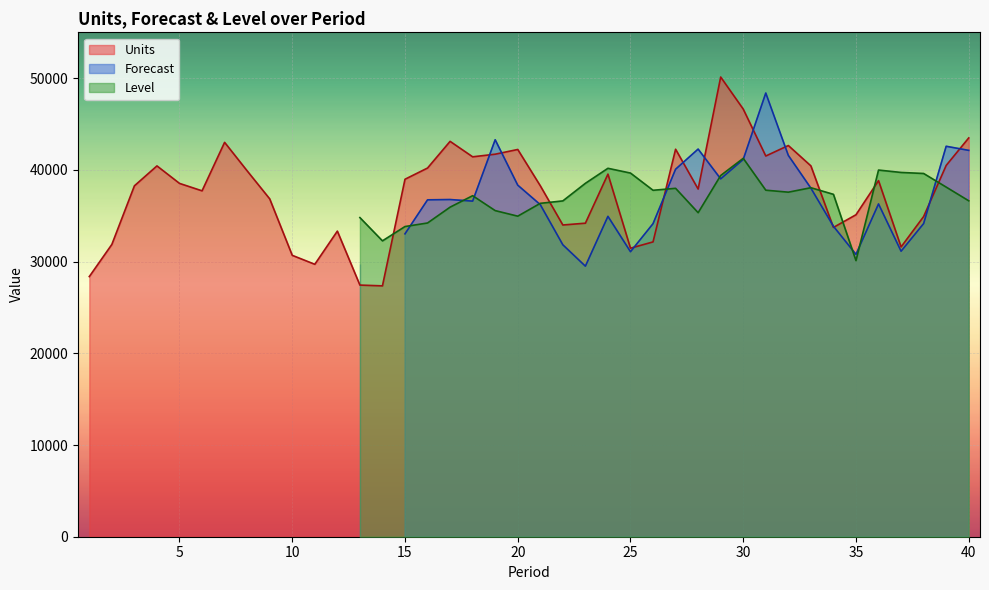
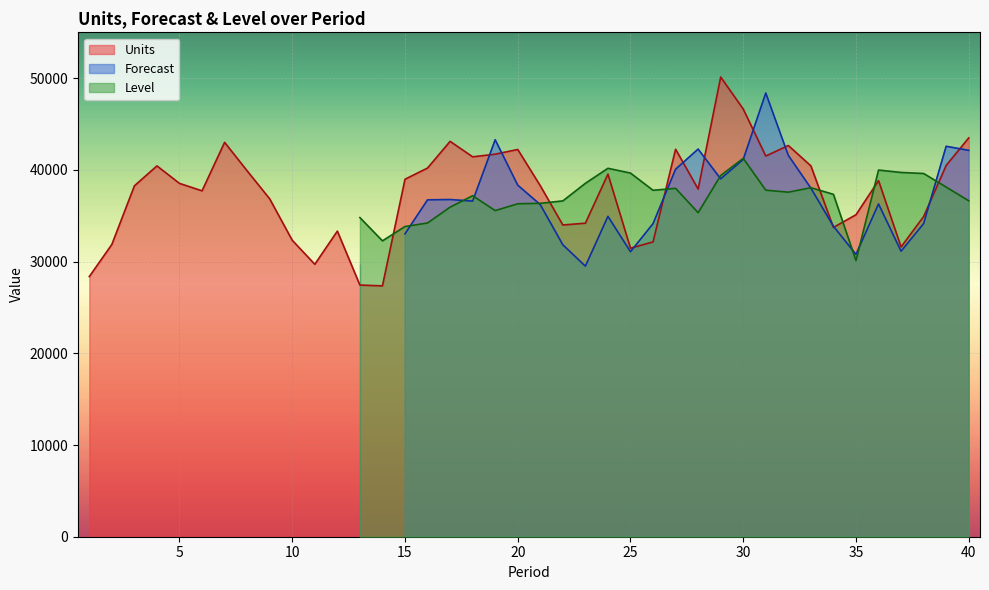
  {
    "Units": {
      "5": 39000,
-     "10": 31000,
+     "10": 32000,
      "15": 39000,
      "20": 42000,
      "25": 31000,
      "30": 47000,
      "35": 35000,
      "40": 43000
    },
    "Level": {
      "15": 34000,
-     "20": 35000,
+     "20": 36000,
      "25": 40000,
      "35": 30000,
      "40": 37000
    }
  }
